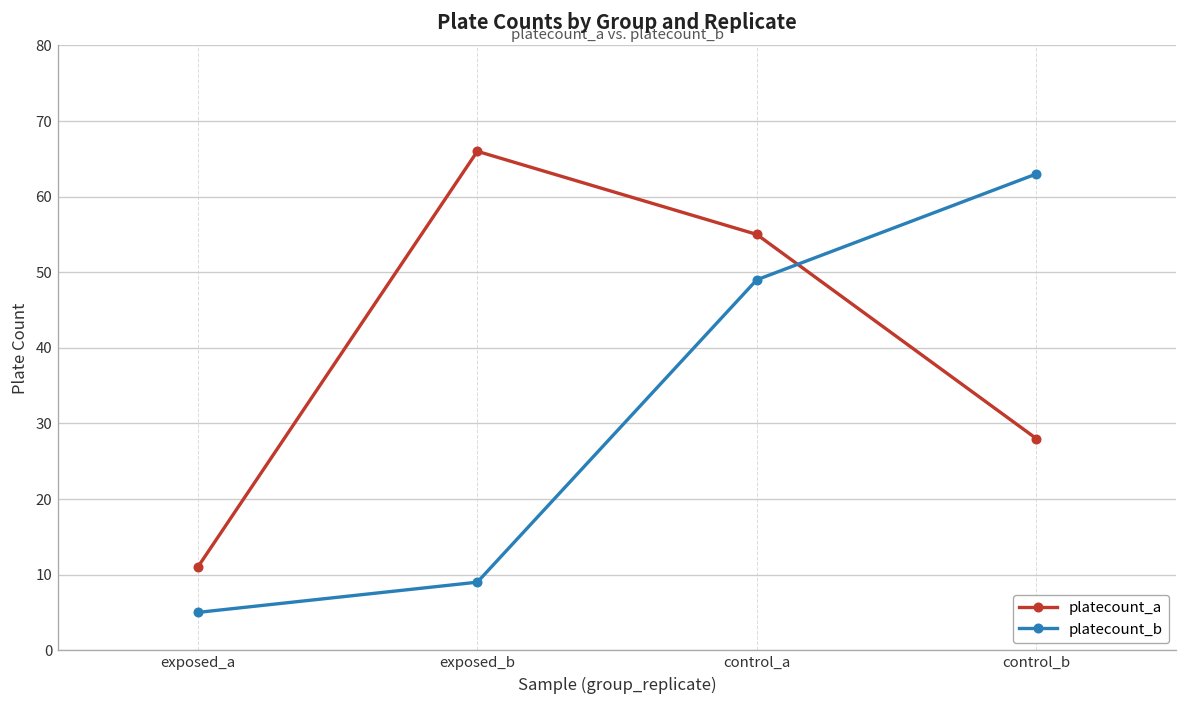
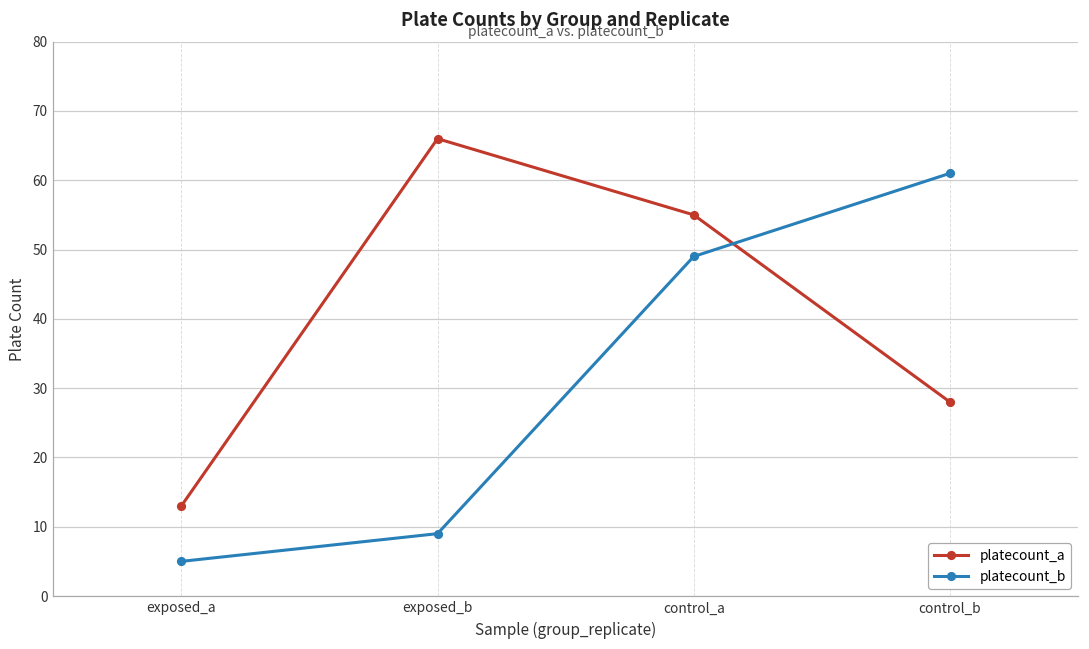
  {
    "platecount_a": {
-     "exposed_a": 11,
+     "exposed_a": 13,
      "exposed_b": 66,
      "control_a": 55,
      "control_b": 28
    },
    "platecount_b": {
      "exposed_a": 5,
      "exposed_b": 9,
      "control_a": 49,
-     "control_b": 63
+     "control_b": 61
    }
  }
